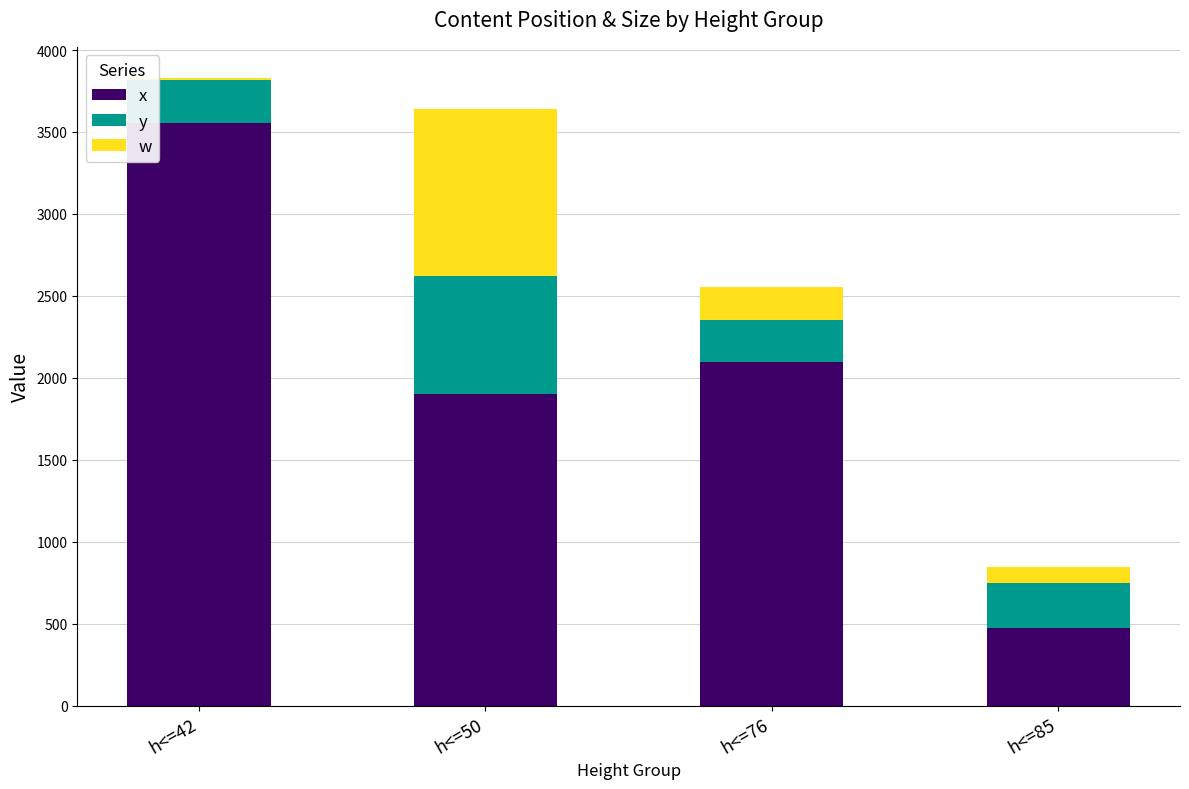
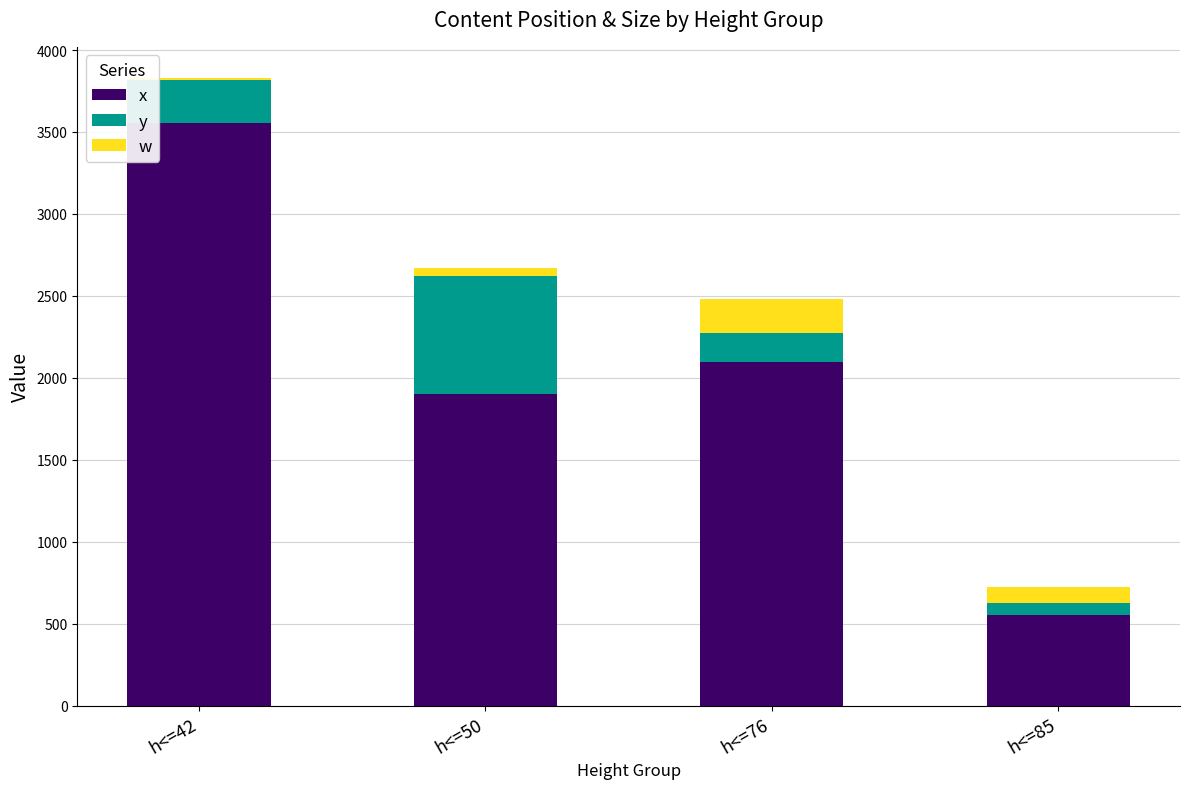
  {
    "x": {
      "h<=42": 3560,
      "h<=50": 1900,
      "h<=76": 2100,
-     "h<=85": 470
+     "h<=85": 550
    },
    "y": {
      "h<=42": 260,
      "h<=50": 720,
-     "h<=76": 250,
-     "h<=85": 280
+     "h<=76": 180,
+     "h<=85": 80
    },
    "w": {
-     "h<=50": 1020,
+     "h<=50": 50,
      "h<=76": 200,
      "h<=85": 100
    }
  }
